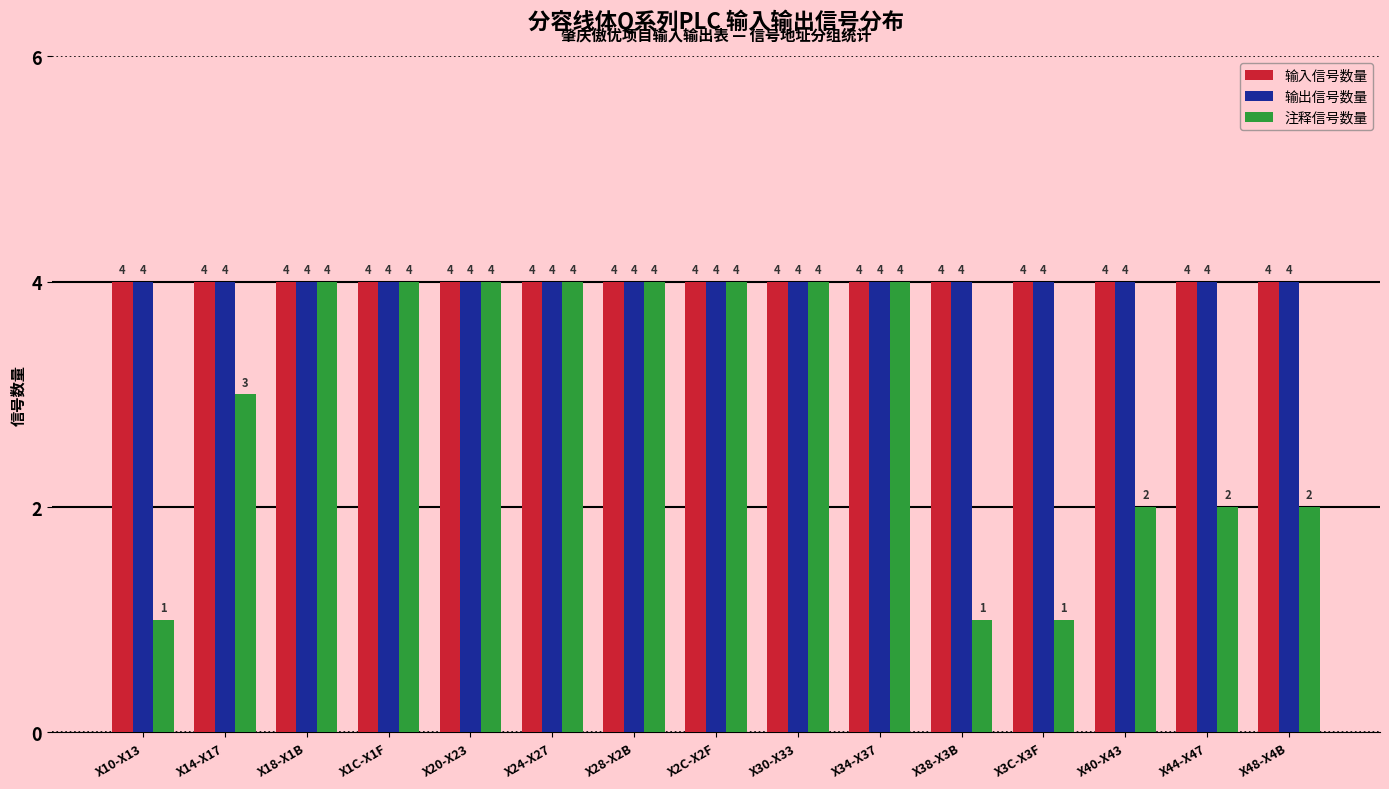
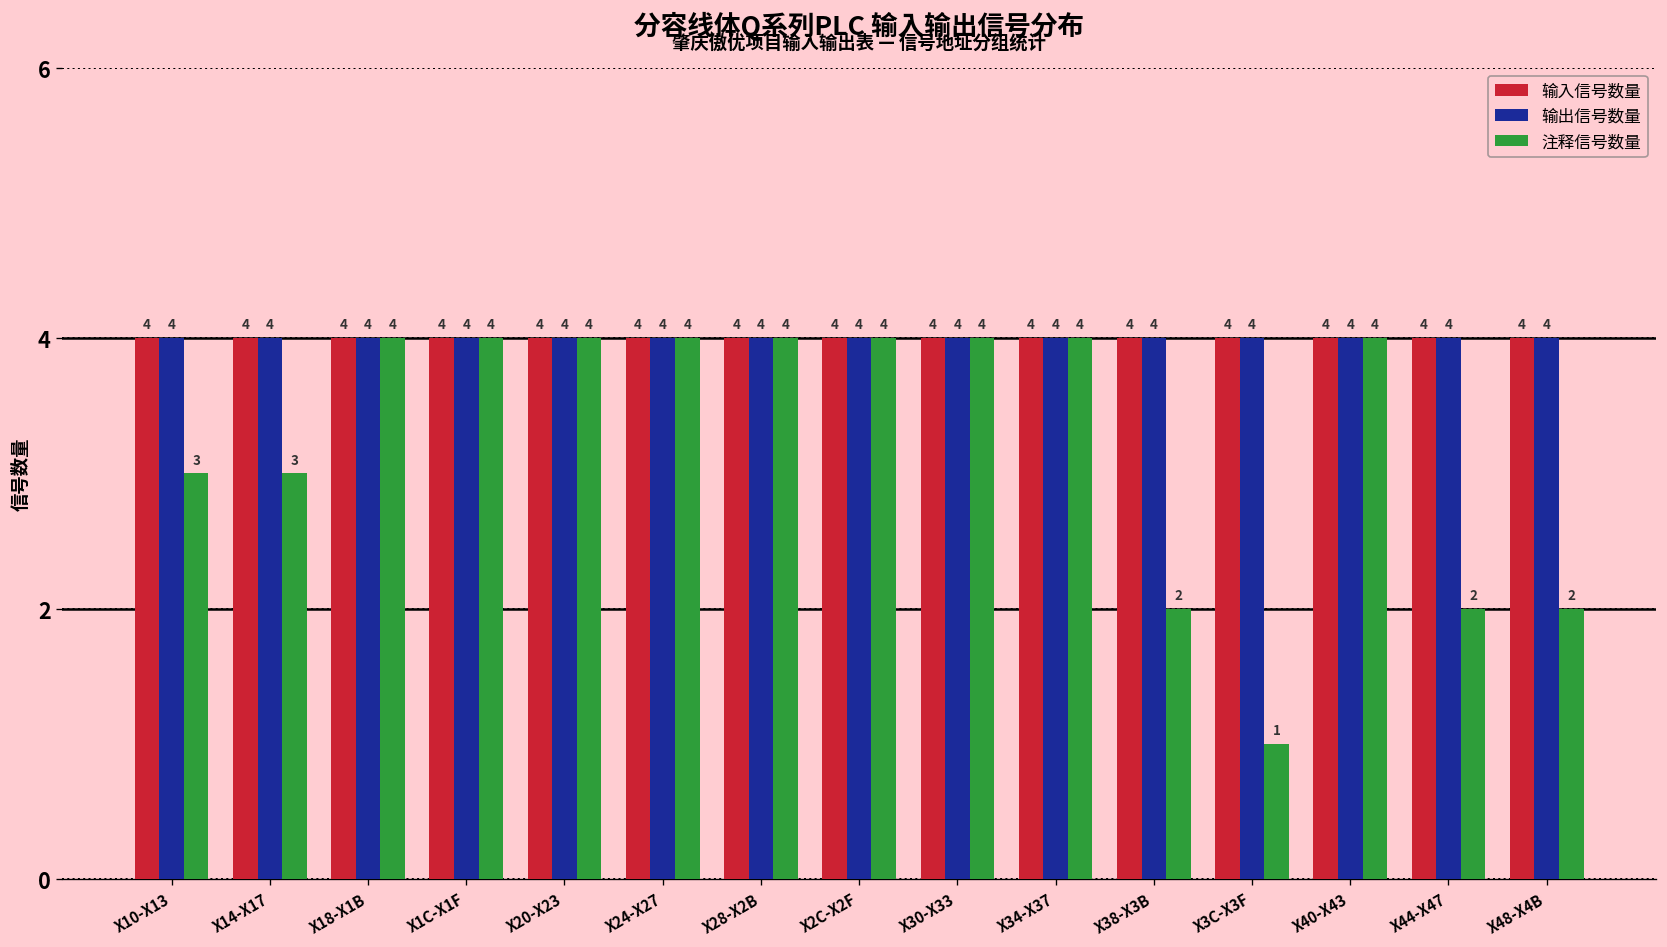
  {
    "输入信号数量": {
      "X10-X13": 4,
      "X14-X17": 4,
      "X18-X1B": 4,
      "X1C-X1F": 4,
      "X20-X23": 4,
      "X24-X27": 4,
      "X28-X2B": 4,
      "X2C-X2F": 4,
      "X30-X33": 4,
      "X34-X37": 4,
      "X38-X3B": 4,
      "X3C-X3F": 4,
      "X40-X43": 4,
      "X44-X47": 4,
      "X48-X4B": 4
    },
    "输出信号数量": {
      "X10-X13": 4,
      "X14-X17": 4,
      "X18-X1B": 4,
      "X1C-X1F": 4,
      "X20-X23": 4,
      "X24-X27": 4,
      "X28-X2B": 4,
      "X2C-X2F": 4,
      "X30-X33": 4,
      "X34-X37": 4,
      "X38-X3B": 4,
      "X3C-X3F": 4,
      "X40-X43": 4,
      "X44-X47": 4,
      "X48-X4B": 4
    },
    "注释信号数量": {
-     "X10-X13": 1,
+     "X10-X13": 3,
      "X14-X17": 3,
      "X18-X1B": 4,
      "X1C-X1F": 4,
      "X20-X23": 4,
      "X24-X27": 4,
      "X28-X2B": 4,
      "X2C-X2F": 4,
      "X30-X33": 4,
      "X34-X37": 4,
-     "X38-X3B": 1,
+     "X38-X3B": 2,
      "X3C-X3F": 1,
-     "X40-X43": 2,
+     "X40-X43": 4,
      "X44-X47": 2,
      "X48-X4B": 2
    }
  }
